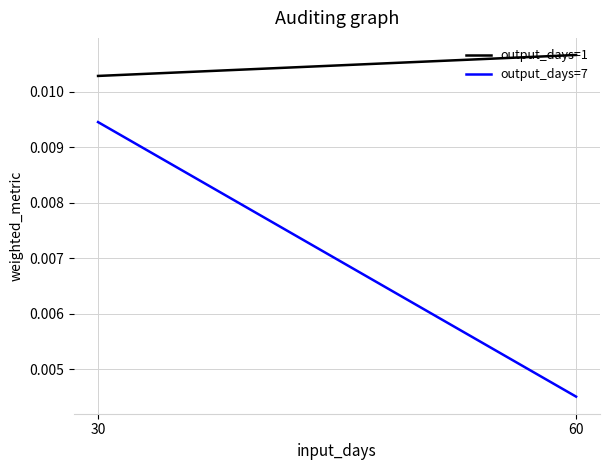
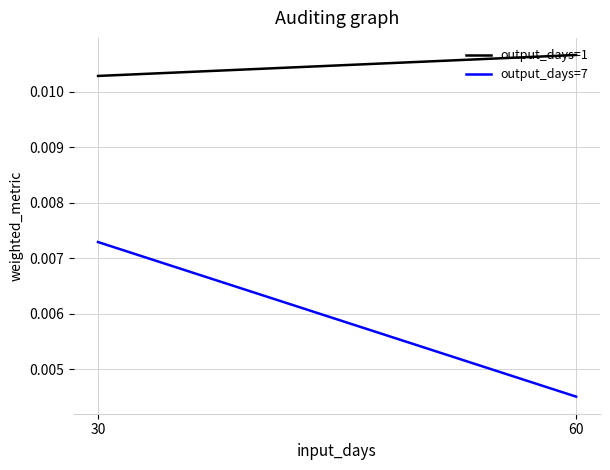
  {
    "output_days=1": {
      "30": 0.0103,
      "60": 0.0107
    },
    "output_days=7": {
-     "30": 0.0095,
+     "30": 0.0073,
      "60": 0.0045
    }
  }
